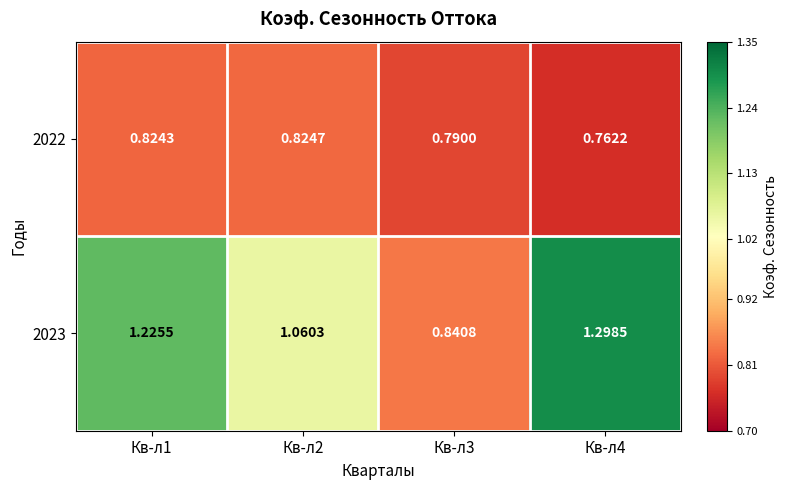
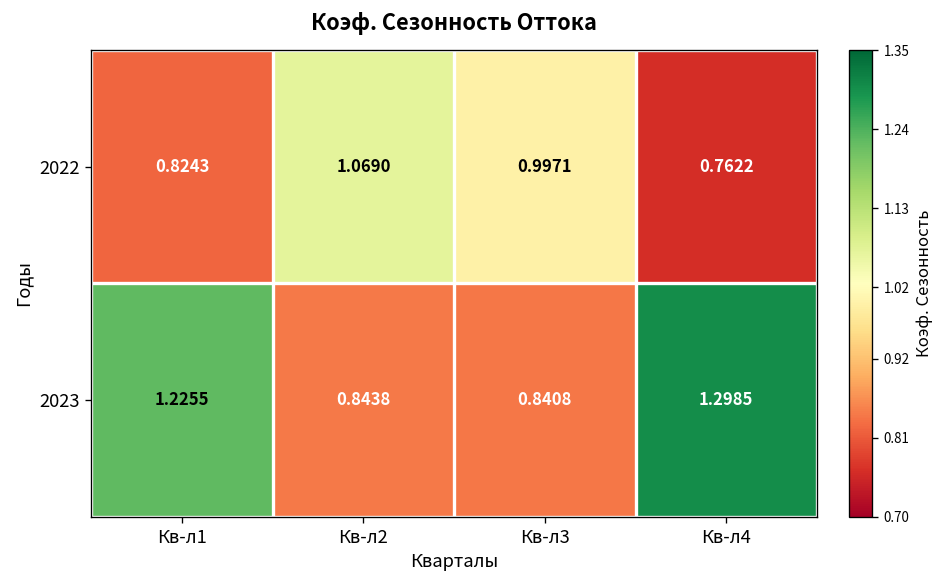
  {
    "2022": {
      "Кв-л1": 0.8243,
-     "Кв-л2": 0.8247,
-     "Кв-л3": 0.7900,
+     "Кв-л2": 1.0690,
+     "Кв-л3": 0.9971,
      "Кв-л4": 0.7622
    },
    "2023": {
      "Кв-л1": 1.2255,
-     "Кв-л2": 1.0603,
+     "Кв-л2": 0.8438,
      "Кв-л3": 0.8408,
      "Кв-л4": 1.2985
    }
  }
